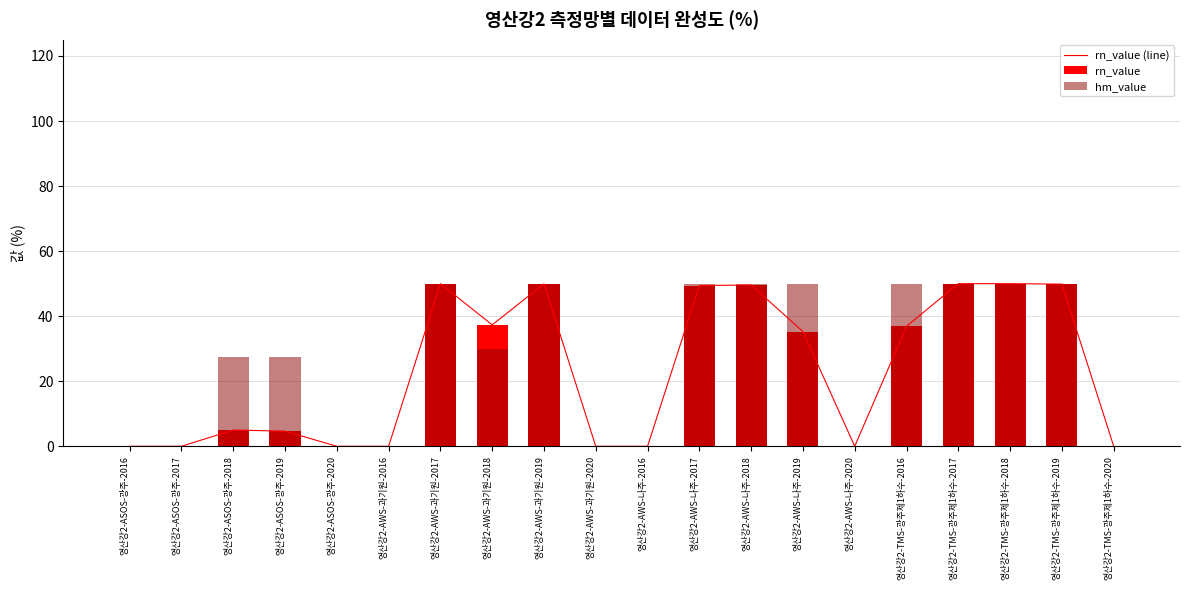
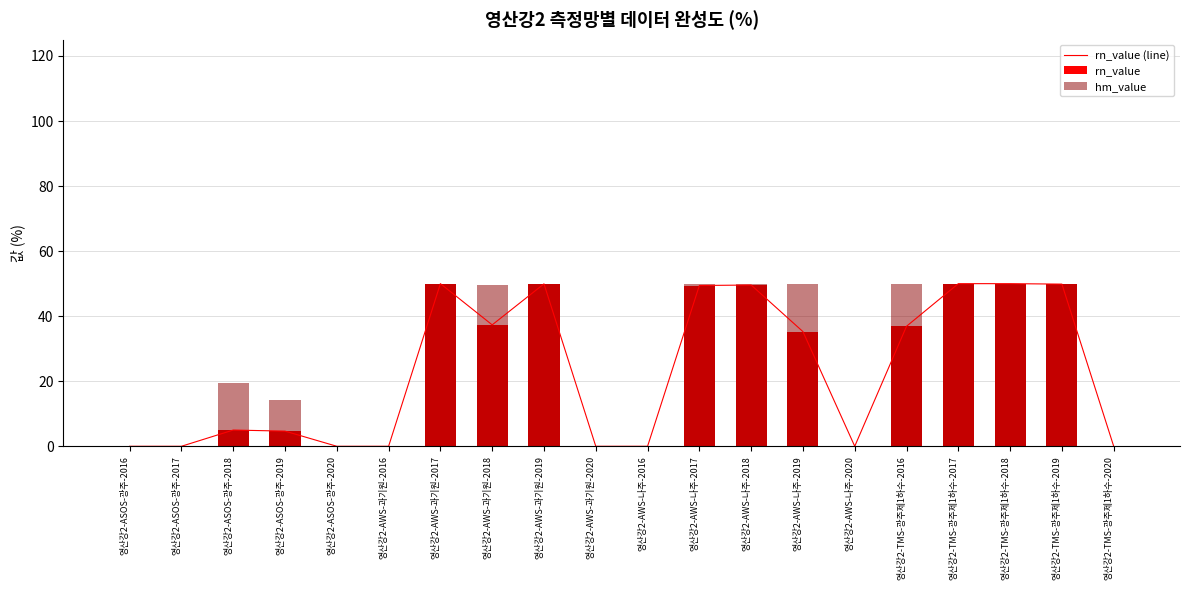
  {
    "rn_value": {
      "영산강2-ASOS-광주-2016": 0,
      "영산강2-ASOS-광주-2017": 0,
      "영산강2-ASOS-광주-2018": 5,
      "영산강2-ASOS-광주-2019": 5,
      "영산강2-ASOS-광주-2020": 0,
      "영산강2-AWS-과기원-2016": 0,
      "영산강2-AWS-과기원-2017": 50,
      "영산강2-AWS-과기원-2018": 37,
      "영산강2-AWS-과기원-2019": 50,
      "영산강2-AWS-과기원-2020": 0,
      "영산강2-AWS-나주-2016": 0,
      "영산강2-AWS-나주-2017": 49,
      "영산강2-AWS-나주-2018": 50,
      "영산강2-AWS-나주-2019": 35,
      "영산강2-AWS-나주-2020": 0,
      "영산강2-TMS-광주제1하수-2016": 37,
      "영산강2-TMS-광주제1하수-2017": 50,
      "영산강2-TMS-광주제1하수-2018": 50,
      "영산강2-TMS-광주제1하수-2019": 50,
      "영산강2-TMS-광주제1하수-2020": 0
    },
    "hm_value": {
      "영산강2-ASOS-광주-2016": 0,
      "영산강2-ASOS-광주-2017": 0,
-     "영산강2-ASOS-광주-2018": 27,
-     "영산강2-ASOS-광주-2019": 27,
+     "영산강2-ASOS-광주-2018": 20,
+     "영산강2-ASOS-광주-2019": 14,
      "영산강2-ASOS-광주-2020": 0,
      "영산강2-AWS-과기원-2016": 0,
      "영산강2-AWS-과기원-2017": 50,
-     "영산강2-AWS-과기원-2018": 30,
+     "영산강2-AWS-과기원-2018": 50,
      "영산강2-AWS-과기원-2019": 50,
      "영산강2-AWS-과기원-2020": 0,
      "영산강2-AWS-나주-2016": 0,
      "영산강2-AWS-나주-2017": 50,
      "영산강2-AWS-나주-2018": 50,
      "영산강2-AWS-나주-2019": 50,
      "영산강2-AWS-나주-2020": 0,
      "영산강2-TMS-광주제1하수-2016": 50,
      "영산강2-TMS-광주제1하수-2017": 50,
      "영산강2-TMS-광주제1하수-2018": 50,
      "영산강2-TMS-광주제1하수-2019": 50,
      "영산강2-TMS-광주제1하수-2020": 0
    }
  }
